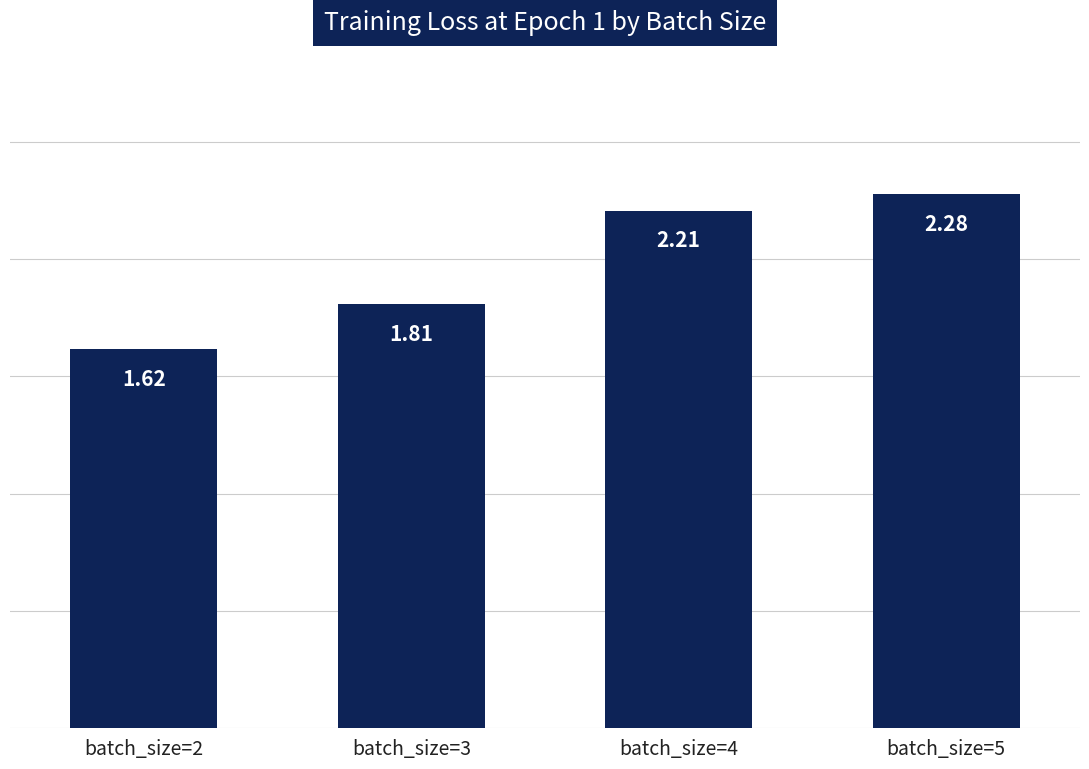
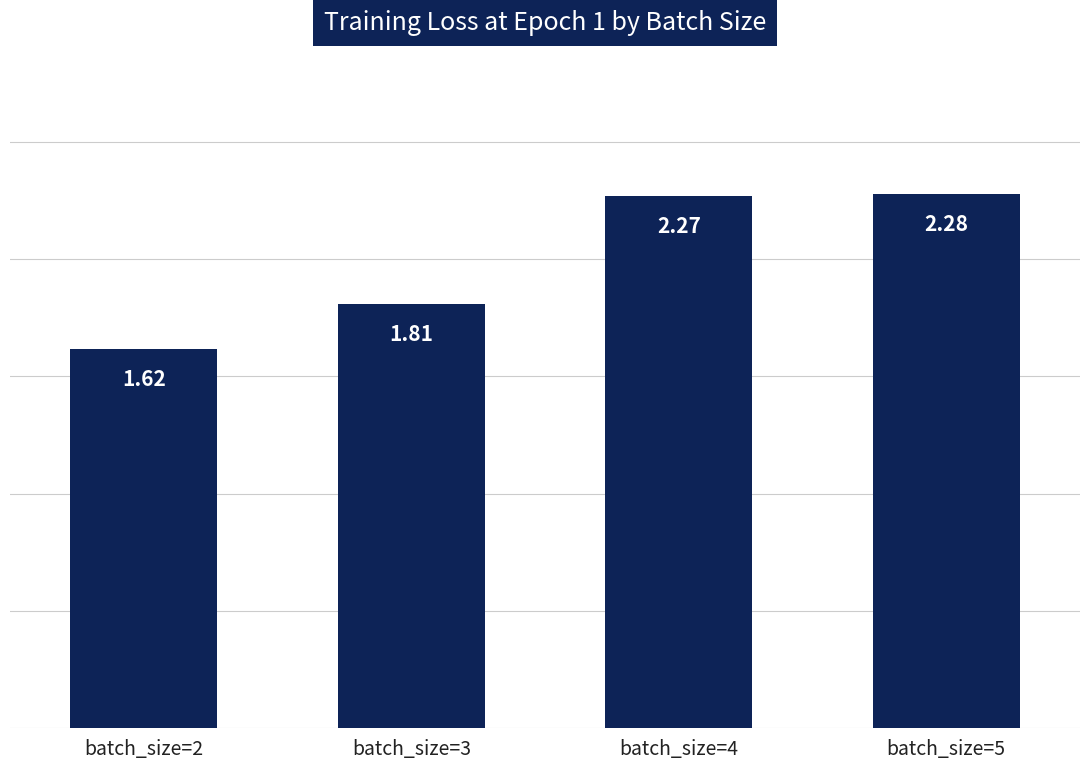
  {
    "batch_size=2": 1.62,
    "batch_size=3": 1.81,
-   "batch_size=4": 2.21,
+   "batch_size=4": 2.27,
    "batch_size=5": 2.28
  }
